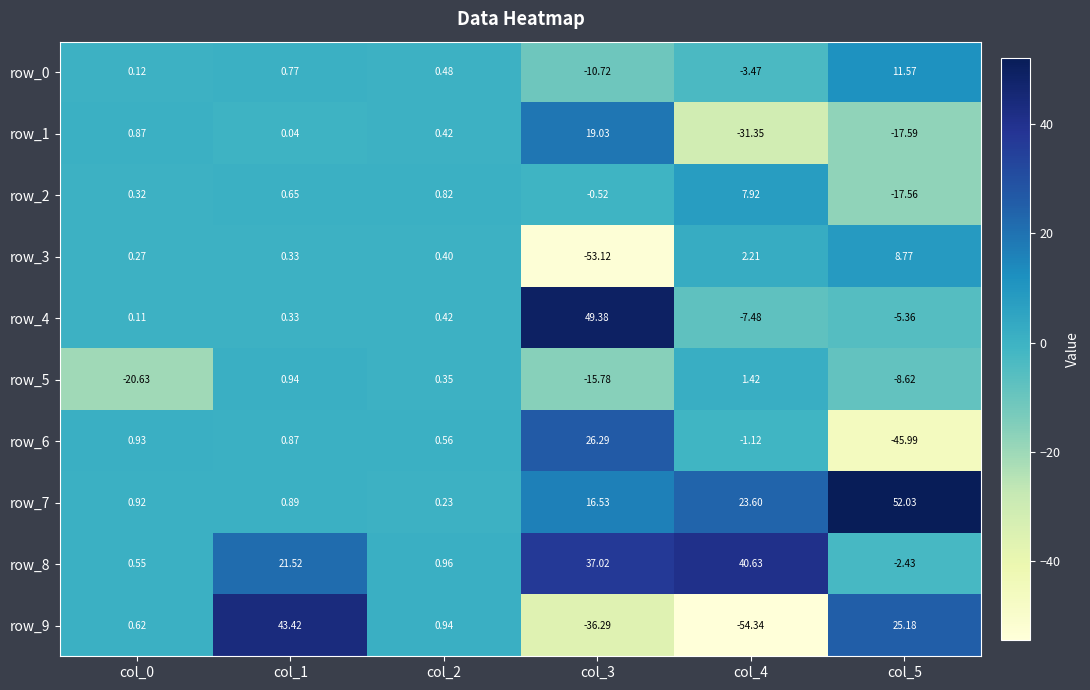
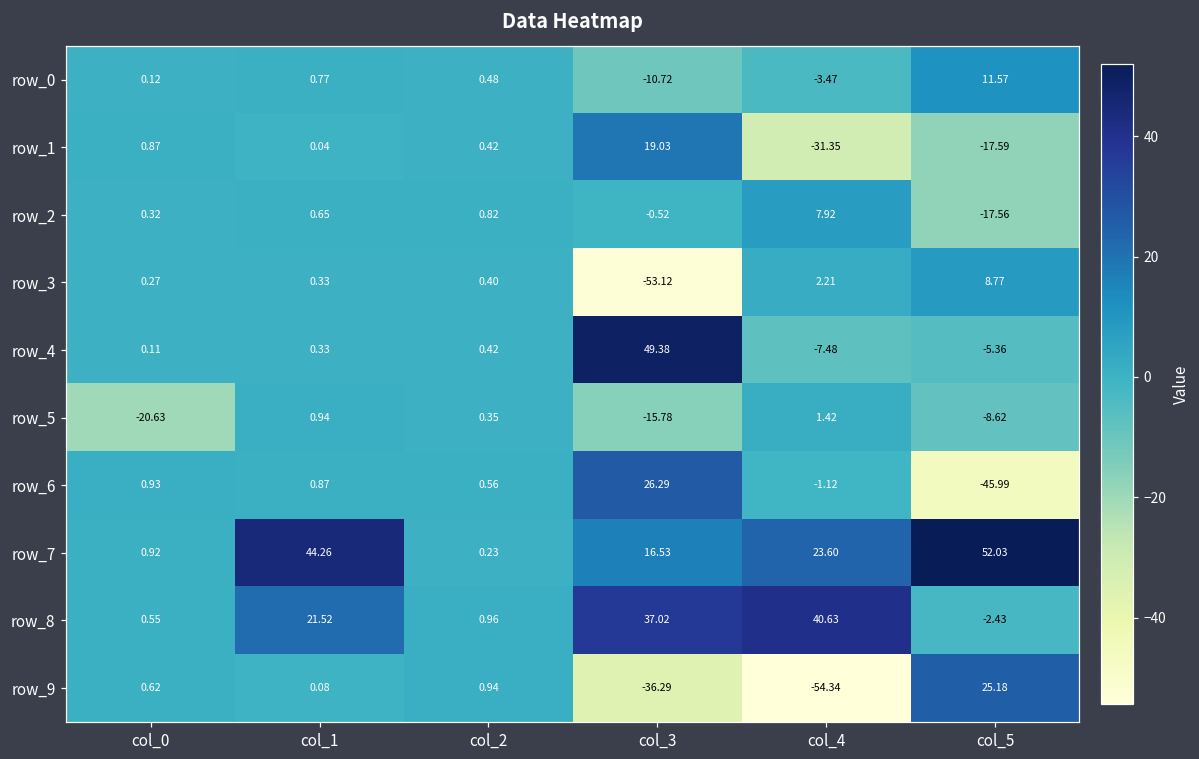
  {
    "row_0": {
      "col_0": 0.12,
      "col_1": 0.77,
      "col_2": 0.48,
      "col_3": -10.72,
      "col_4": -3.47,
      "col_5": 11.57
    },
    "row_1": {
      "col_0": 0.87,
      "col_1": 0.04,
      "col_2": 0.42,
      "col_3": 19.03,
      "col_4": -31.35,
      "col_5": -17.59
    },
    "row_2": {
      "col_0": 0.32,
      "col_1": 0.65,
      "col_2": 0.82,
      "col_3": -0.52,
      "col_4": 7.92,
      "col_5": -17.56
    },
    "row_3": {
      "col_0": 0.27,
      "col_1": 0.33,
      "col_2": 0.40,
      "col_3": -53.12,
      "col_4": 2.21,
      "col_5": 8.77
    },
    "row_4": {
      "col_0": 0.11,
      "col_1": 0.33,
      "col_2": 0.42,
      "col_3": 49.38,
      "col_4": -7.48,
      "col_5": -5.36
    },
    "row_5": {
      "col_0": -20.63,
      "col_1": 0.94,
      "col_2": 0.35,
      "col_3": -15.78,
      "col_4": 1.42,
      "col_5": -8.62
    },
    "row_6": {
      "col_0": 0.93,
      "col_1": 0.87,
      "col_2": 0.56,
      "col_3": 26.29,
      "col_4": -1.12,
      "col_5": -45.99
    },
    "row_7": {
      "col_0": 0.92,
-     "col_1": 0.89,
+     "col_1": 44.26,
      "col_2": 0.23,
      "col_3": 16.53,
      "col_4": 23.60,
      "col_5": 52.03
    },
    "row_8": {
      "col_0": 0.55,
      "col_1": 21.52,
      "col_2": 0.96,
      "col_3": 37.02,
      "col_4": 40.63,
      "col_5": -2.43
    },
    "row_9": {
      "col_0": 0.62,
-     "col_1": 43.42,
+     "col_1": 0.08,
      "col_2": 0.94,
      "col_3": -36.29,
      "col_4": -54.34,
      "col_5": 25.18
    }
  }
